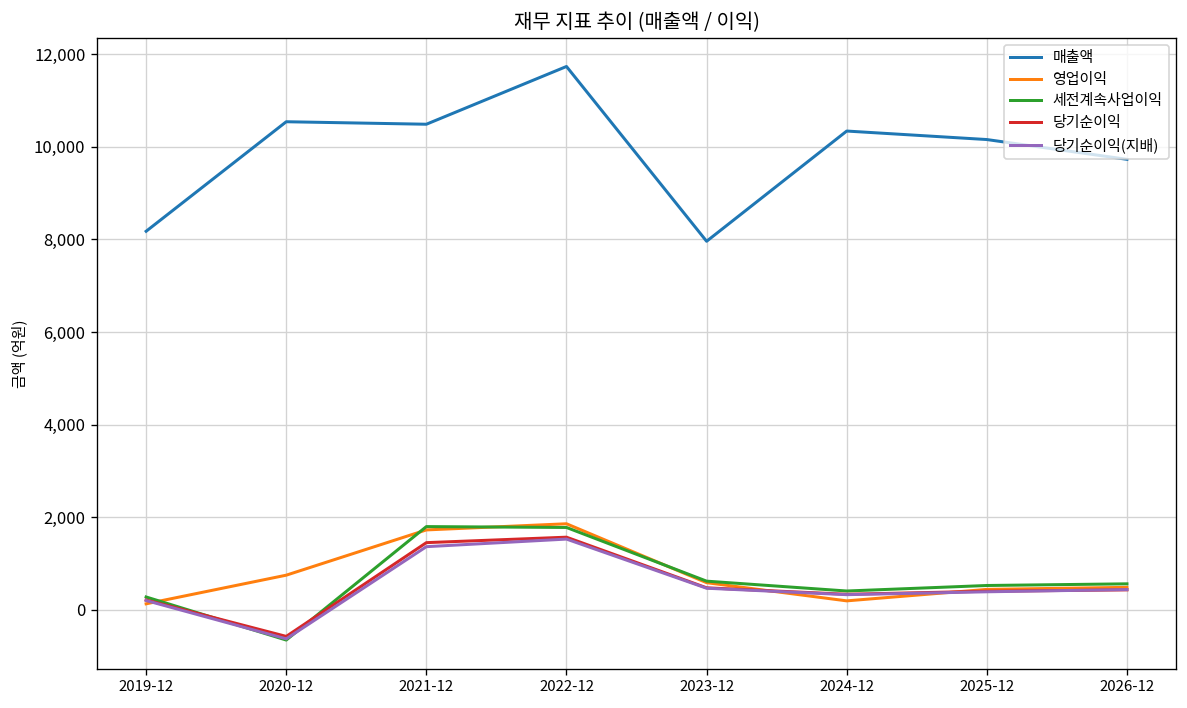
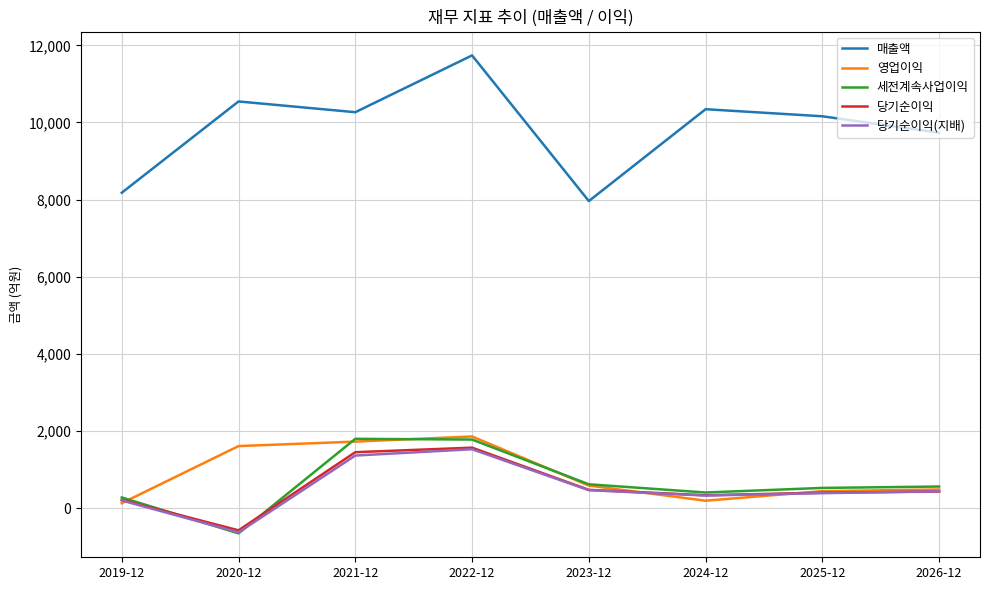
  {
    "매출액": {
      "2019-12": "8,200",
      "2020-12": "10,500",
-     "2021-12": "10,500",
+     "2021-12": "10,300",
      "2022-12": "11,700",
      "2023-12": "8,000",
      "2024-12": "10,300",
      "2025-12": "10,200"
    },
    "영업이익": {
      "2019-12": "100",
-     "2020-12": "700",
+     "2020-12": "1,600",
      "2021-12": "1,700",
      "2022-12": "1,900",
      "2024-12": "200"
    },
    "세전계속사업이익": {
      "2021-12": "1,800",
      "2022-12": "1,800",
      "2024-12": "400",
      "2025-12": "500",
      "2026-12": "600"
    },
    "당기순이익": {
      "2021-12": "1,400"
    },
    "당기순이익(지배)": {
      "2021-12": "1,400"
    }
  }
